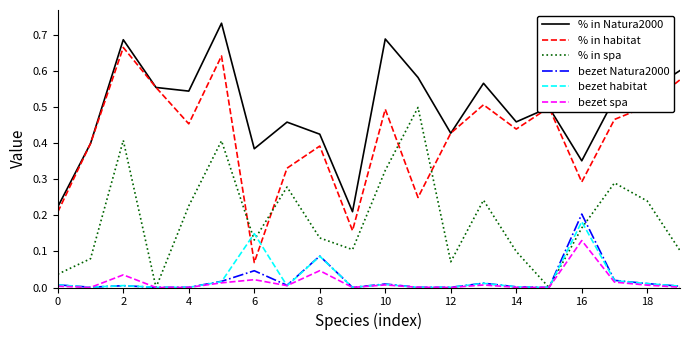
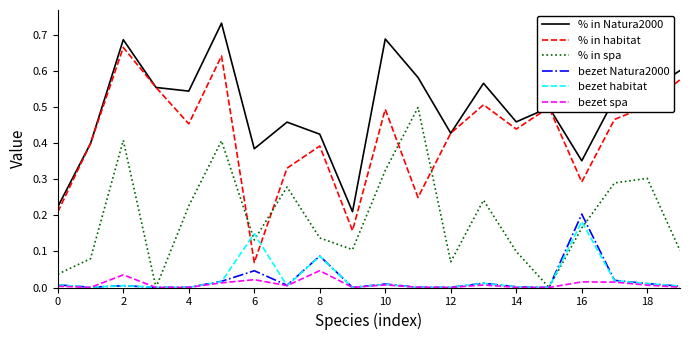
  {
    "% in Natura2000": {
      "0": 0.22,
      "2": 0.69,
      "4": 0.55,
      "6": 0.39,
      "8": 0.43,
      "10": 0.69,
      "14": 0.46,
      "16": 0.35
    },
    "% in habitat": {
      "0": 0.21,
      "2": 0.67,
      "4": 0.45,
      "6": 0.07,
      "8": 0.39,
      "10": 0.50,
      "14": 0.44,
      "16": 0.29
    },
    "% in spa": {
      "0": 0.04,
      "2": 0.41,
      "4": 0.23,
      "6": 0.13,
      "8": 0.14,
      "10": 0.33,
      "12": 0.07,
      "14": 0.10,
      "16": 0.17,
-     "18": 0.24
+     "18": 0.30
    },
    "bezet Natura2000": {
      "6": 0.05,
      "16": 0.20
    },
    "bezet habitat": {
      "6": 0.15,
      "16": 0.18
    },
    "bezet spa": {
      "2": 0.04,
      "6": 0.02,
      "8": 0.05,
-     "16": 0.13
+     "16": 0.02
    }
  }
